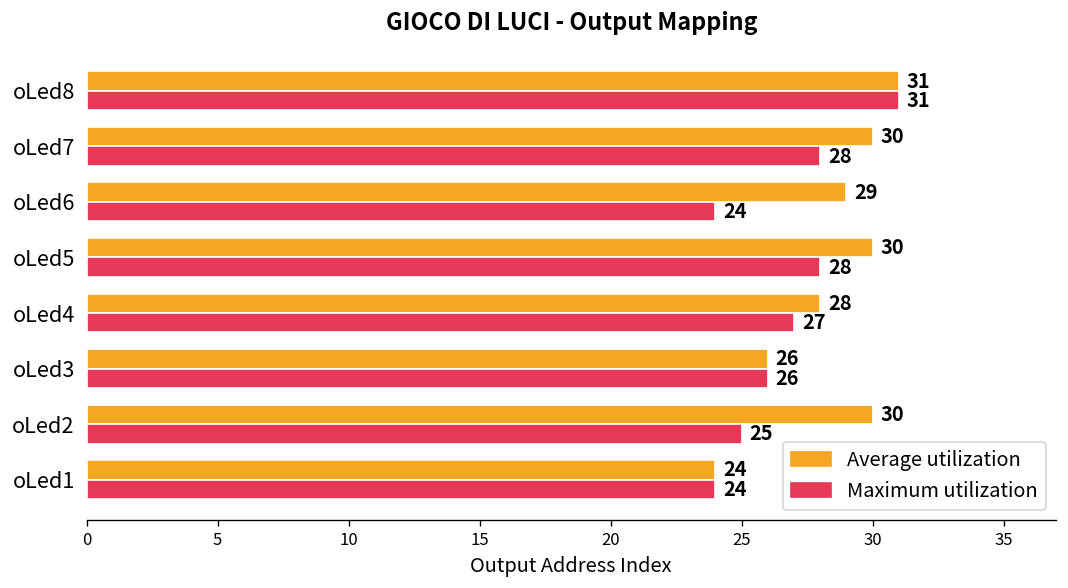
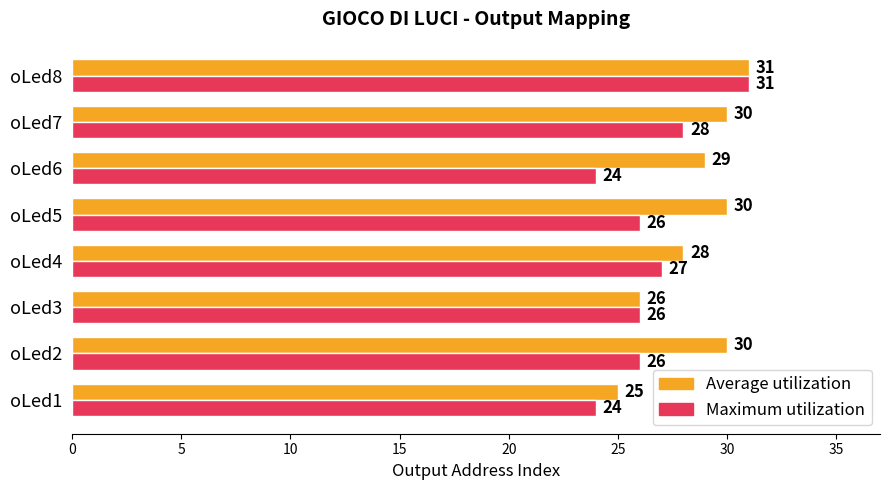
  {
    "Average utilization": {
      "oLed8": 31,
      "oLed7": 30,
      "oLed6": 29,
      "oLed5": 30,
      "oLed4": 28,
      "oLed3": 26,
      "oLed2": 30,
-     "oLed1": 24
+     "oLed1": 25
    },
    "Maximum utilization": {
      "oLed8": 31,
      "oLed7": 28,
      "oLed6": 24,
-     "oLed5": 28,
+     "oLed5": 26,
      "oLed4": 27,
      "oLed3": 26,
-     "oLed2": 25,
+     "oLed2": 26,
      "oLed1": 24
    }
  }
